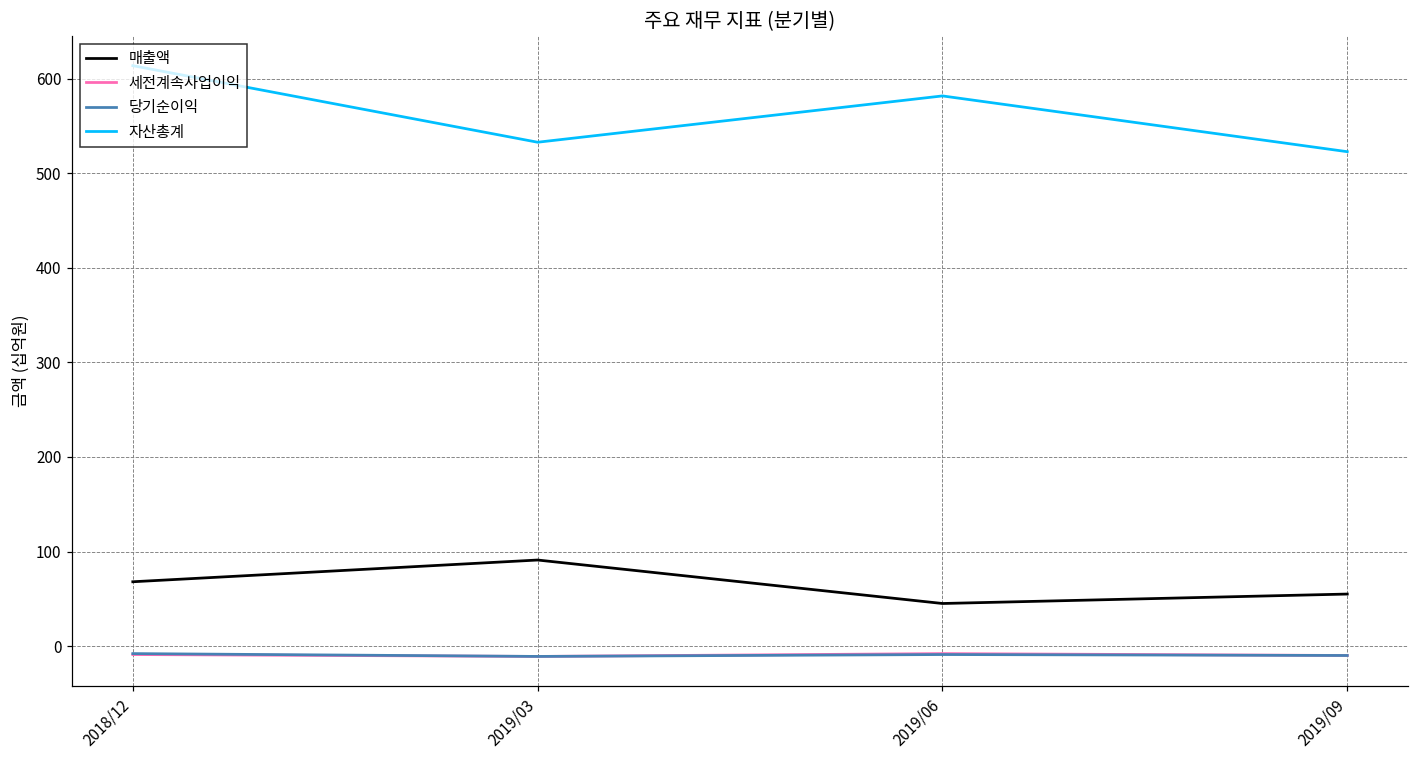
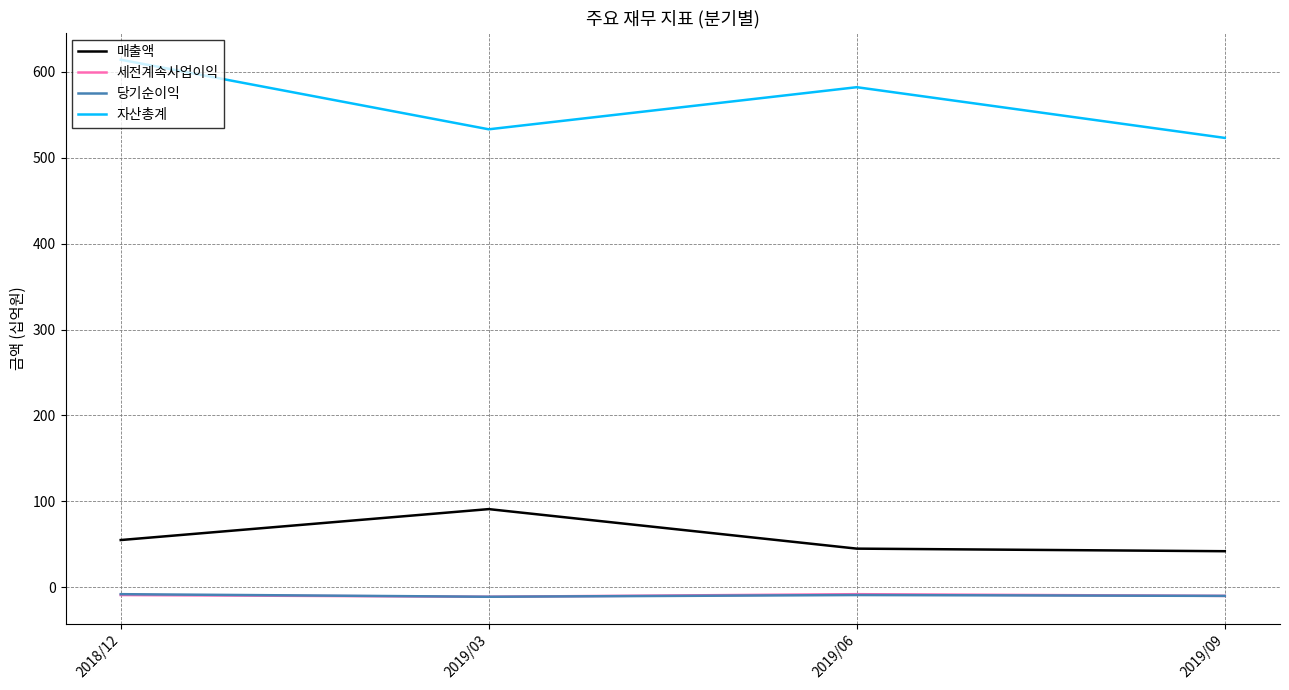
  {
    "매출액": {
-     "2018/12": 70,
+     "2018/12": 60,
      "2019/03": 90,
      "2019/06": 50,
-     "2019/09": 60
+     "2019/09": 40
    },
    "자산총계": {
      "2019/03": 530,
      "2019/06": 580,
      "2019/09": 520
    }
  }
